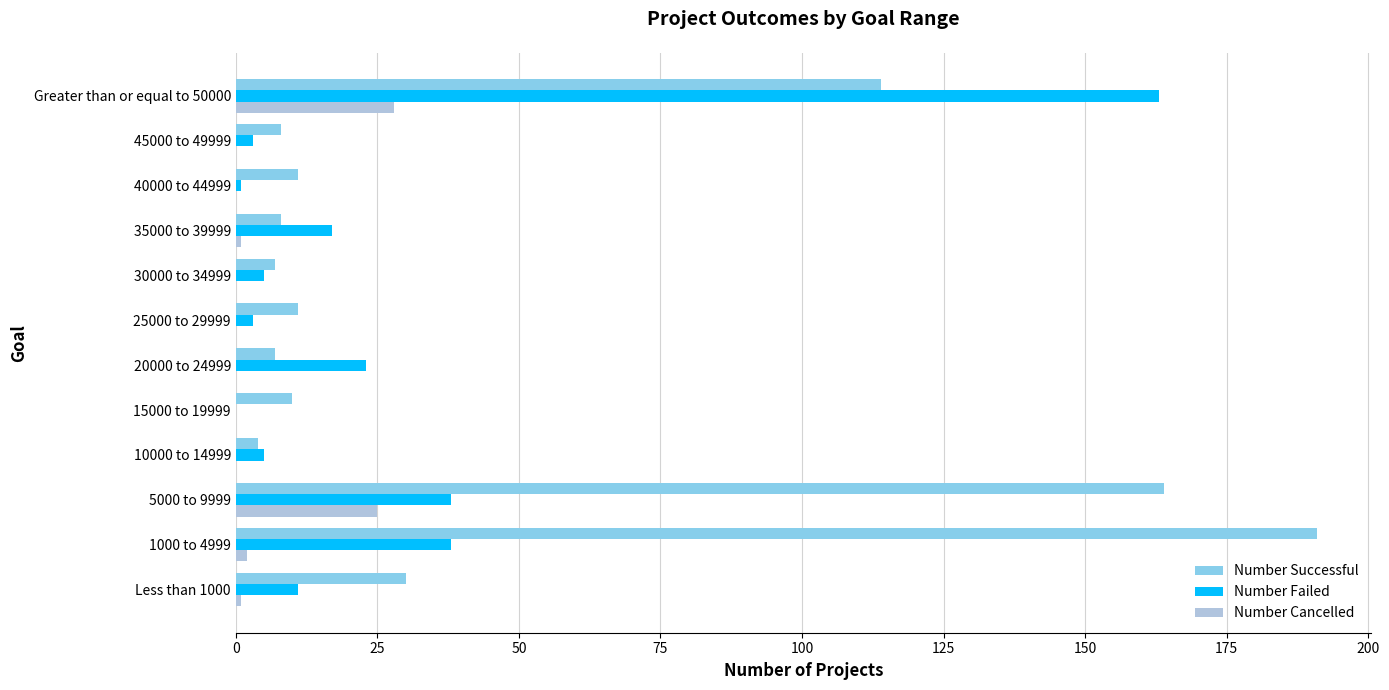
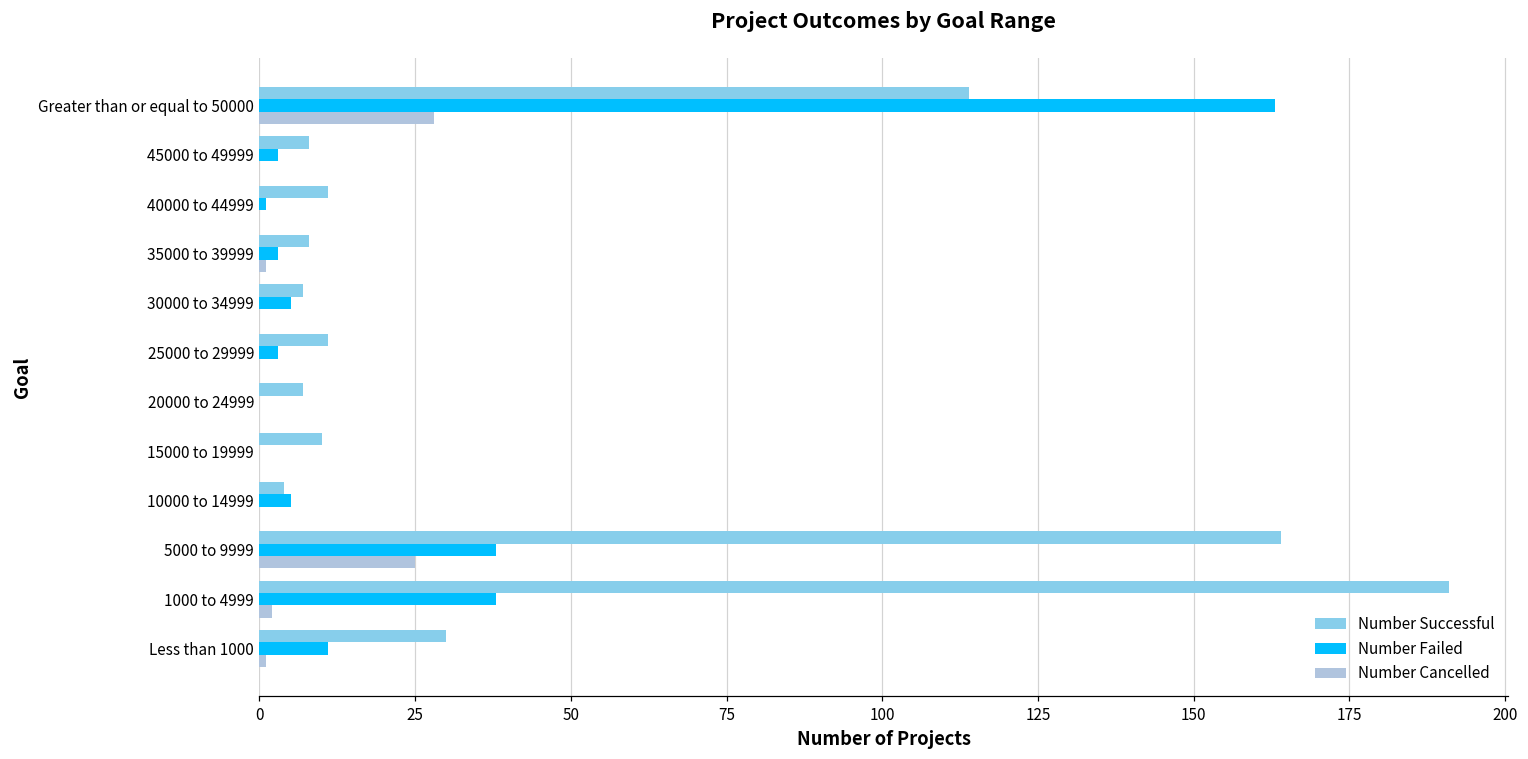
  {
    "Number Failed": {
      "Greater than or equal to 50000": 163,
      "45000 to 49999": 3,
      "40000 to 44999": 1,
-     "35000 to 39999": 17,
+     "35000 to 39999": 3,
      "30000 to 34999": 5,
      "25000 to 29999": 3,
-     "20000 to 24999": 23,
+     "20000 to 24999": 0,
      "15000 to 19999": 0,
      "10000 to 14999": 5,
      "5000 to 9999": 38,
      "1000 to 4999": 38,
      "Less than 1000": 11
    }
  }
